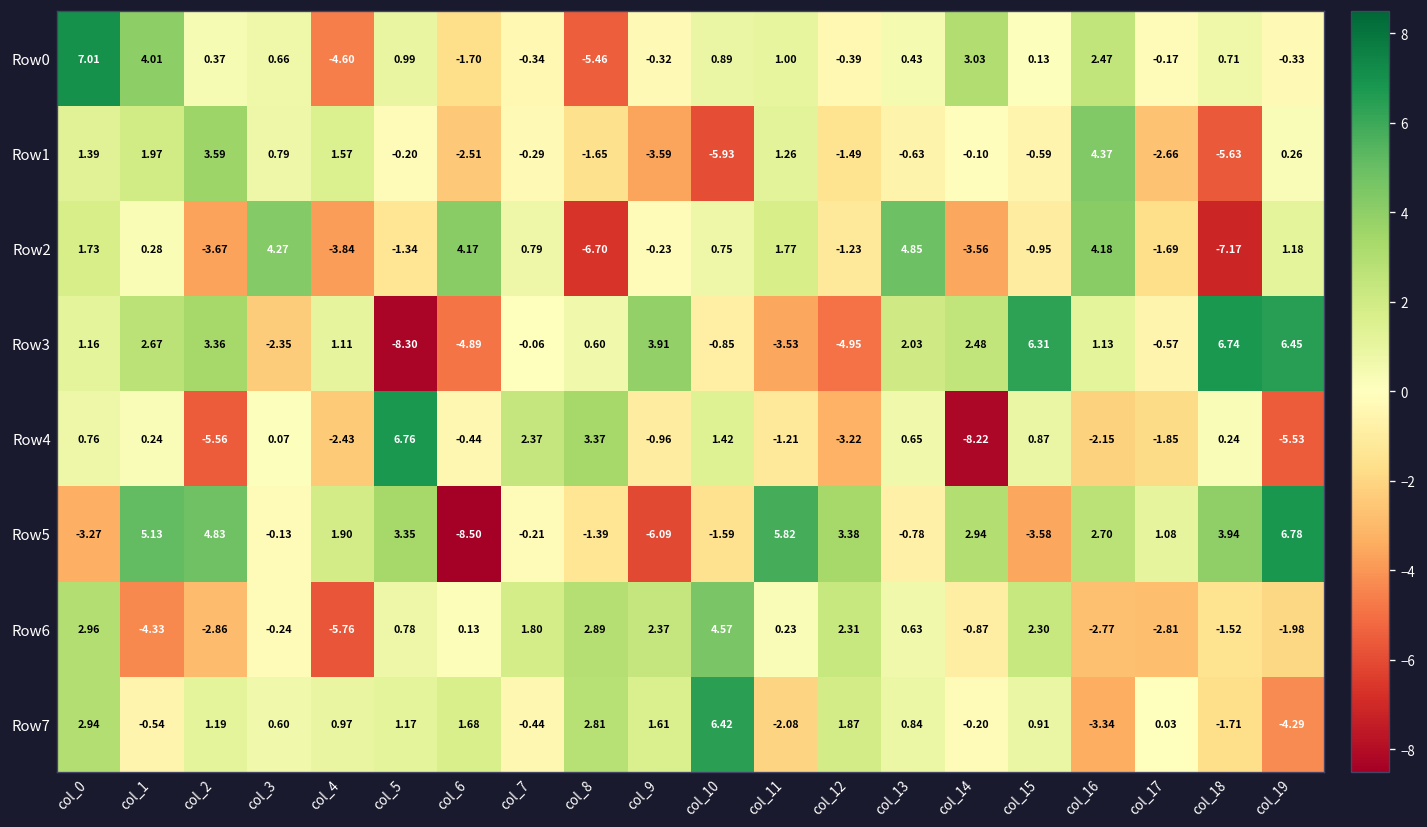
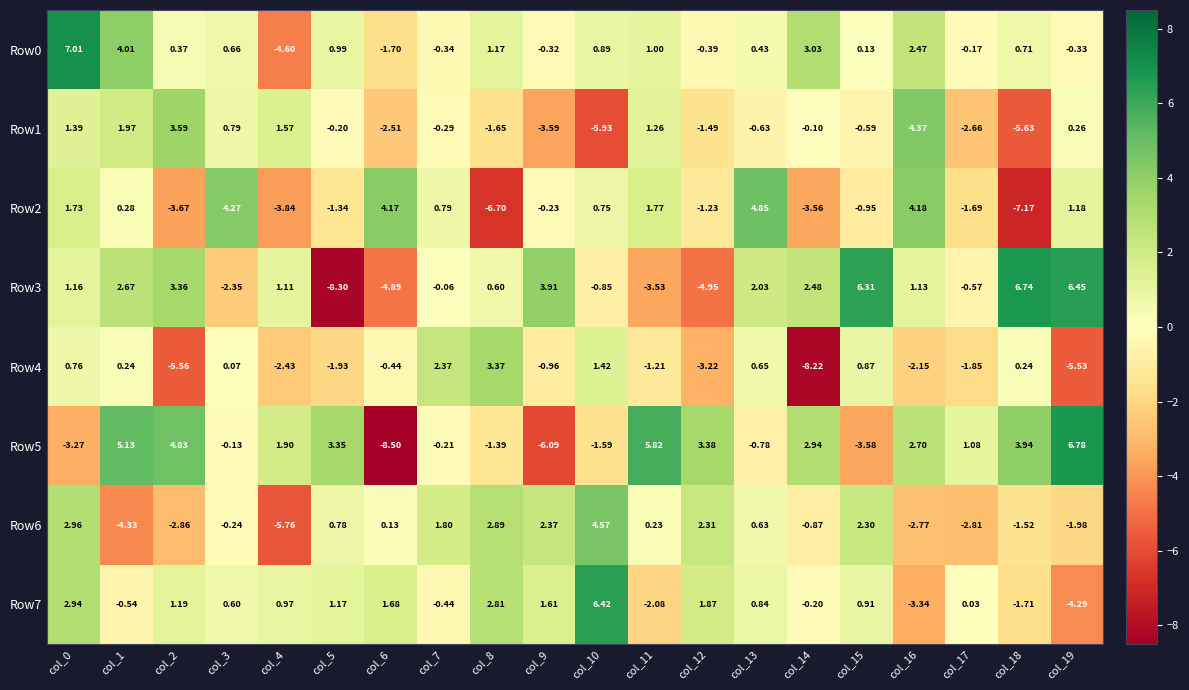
  {
    "Row0": {
      "col_0": 7.01,
      "col_1": 4.01,
      "col_2": 0.37,
      "col_3": 0.66,
      "col_4": -4.60,
      "col_5": 0.99,
      "col_6": -1.70,
      "col_7": -0.34,
-     "col_8": -5.46,
+     "col_8": 1.17,
      "col_9": -0.32,
      "col_10": 0.89,
      "col_11": 1.00,
      "col_12": -0.39,
      "col_13": 0.43,
      "col_14": 3.03,
      "col_15": 0.13,
      "col_16": 2.47,
      "col_17": -0.17,
      "col_18": 0.71,
      "col_19": -0.33
    },
    "Row1": {
      "col_0": 1.39,
      "col_1": 1.97,
      "col_2": 3.59,
      "col_3": 0.79,
      "col_4": 1.57,
      "col_5": -0.20,
      "col_6": -2.51,
      "col_7": -0.29,
      "col_8": -1.65,
      "col_9": -3.59,
      "col_10": -5.93,
      "col_11": 1.26,
      "col_12": -1.49,
      "col_13": -0.63,
      "col_14": -0.10,
      "col_15": -0.59,
      "col_16": 4.37,
      "col_17": -2.66,
      "col_18": -5.63,
      "col_19": 0.26
    },
    "Row2": {
      "col_0": 1.73,
      "col_1": 0.28,
      "col_2": -3.67,
      "col_3": 4.27,
      "col_4": -3.84,
      "col_5": -1.34,
      "col_6": 4.17,
      "col_7": 0.79,
      "col_8": -6.70,
      "col_9": -0.23,
      "col_10": 0.75,
      "col_11": 1.77,
      "col_12": -1.23,
      "col_13": 4.85,
      "col_14": -3.56,
      "col_15": -0.95,
      "col_16": 4.18,
      "col_17": -1.69,
      "col_18": -7.17,
      "col_19": 1.18
    },
    "Row3": {
      "col_0": 1.16,
      "col_1": 2.67,
      "col_2": 3.36,
      "col_3": -2.35,
      "col_4": 1.11,
      "col_5": -8.30,
      "col_6": -4.89,
      "col_7": -0.06,
      "col_8": 0.60,
      "col_9": 3.91,
      "col_10": -0.85,
      "col_11": -3.53,
      "col_12": -4.95,
      "col_13": 2.03,
      "col_14": 2.48,
      "col_15": 6.31,
      "col_16": 1.13,
      "col_17": -0.57,
      "col_18": 6.74,
      "col_19": 6.45
    },
    "Row4": {
      "col_0": 0.76,
      "col_1": 0.24,
      "col_2": -5.56,
      "col_3": 0.07,
      "col_4": -2.43,
-     "col_5": 6.76,
+     "col_5": -1.93,
      "col_6": -0.44,
      "col_7": 2.37,
      "col_8": 3.37,
      "col_9": -0.96,
      "col_10": 1.42,
      "col_11": -1.21,
      "col_12": -3.22,
      "col_13": 0.65,
      "col_14": -8.22,
      "col_15": 0.87,
      "col_16": -2.15,
      "col_17": -1.85,
      "col_18": 0.24,
      "col_19": -5.53
    },
    "Row5": {
      "col_0": -3.27,
      "col_1": 5.13,
      "col_2": 4.83,
      "col_3": -0.13,
      "col_4": 1.90,
      "col_5": 3.35,
      "col_6": -8.50,
      "col_7": -0.21,
      "col_8": -1.39,
      "col_9": -6.09,
      "col_10": -1.59,
      "col_11": 5.82,
      "col_12": 3.38,
      "col_13": -0.78,
      "col_14": 2.94,
      "col_15": -3.58,
      "col_16": 2.70,
      "col_17": 1.08,
      "col_18": 3.94,
      "col_19": 6.78
    },
    "Row6": {
      "col_0": 2.96,
      "col_1": -4.33,
      "col_2": -2.86,
      "col_3": -0.24,
      "col_4": -5.76,
      "col_5": 0.78,
      "col_6": 0.13,
      "col_7": 1.80,
      "col_8": 2.89,
      "col_9": 2.37,
      "col_10": 4.57,
      "col_11": 0.23,
      "col_12": 2.31,
      "col_13": 0.63,
      "col_14": -0.87,
      "col_15": 2.30,
      "col_16": -2.77,
      "col_17": -2.81,
      "col_18": -1.52,
      "col_19": -1.98
    },
    "Row7": {
      "col_0": 2.94,
      "col_1": -0.54,
      "col_2": 1.19,
      "col_3": 0.60,
      "col_4": 0.97,
      "col_5": 1.17,
      "col_6": 1.68,
      "col_7": -0.44,
      "col_8": 2.81,
      "col_9": 1.61,
      "col_10": 6.42,
      "col_11": -2.08,
      "col_12": 1.87,
      "col_13": 0.84,
      "col_14": -0.20,
      "col_15": 0.91,
      "col_16": -3.34,
      "col_17": 0.03,
      "col_18": -1.71,
      "col_19": -4.29
    }
  }
